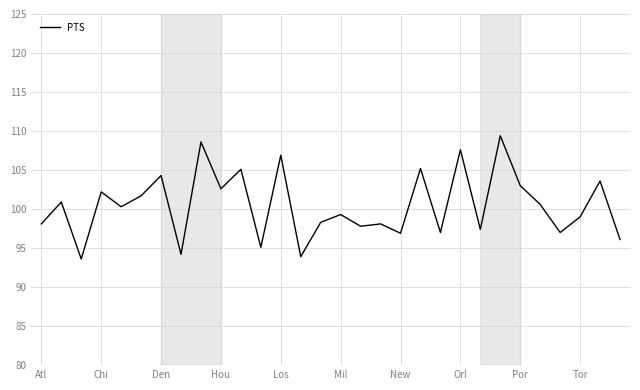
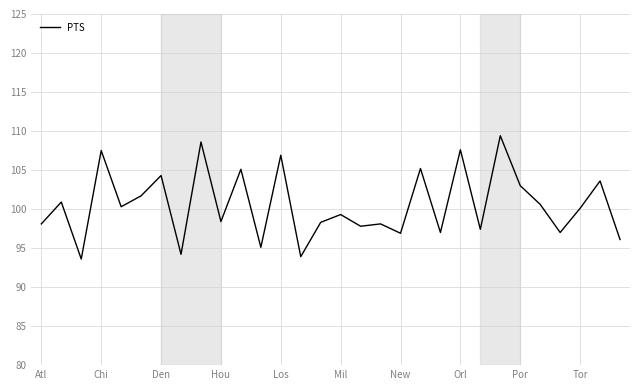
  {
    "Atl": 98,
-   "Chi": 102,
+   "Chi": 108,
    "Den": 104,
-   "Hou": 103,
+   "Hou": 98,
    "Los": 107,
    "Mil": 99,
    "New": 97,
    "Orl": 108,
    "Por": 103,
-   "Tor": 99
+   "Tor": 100
  }
